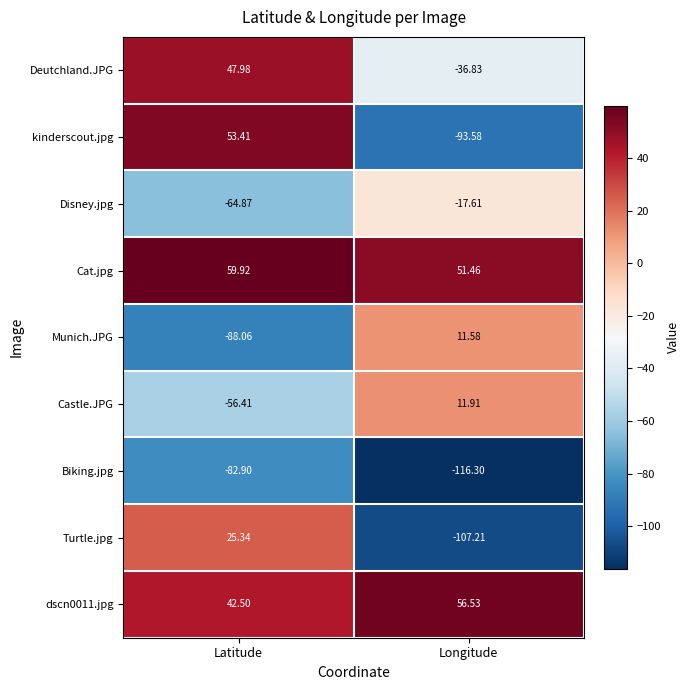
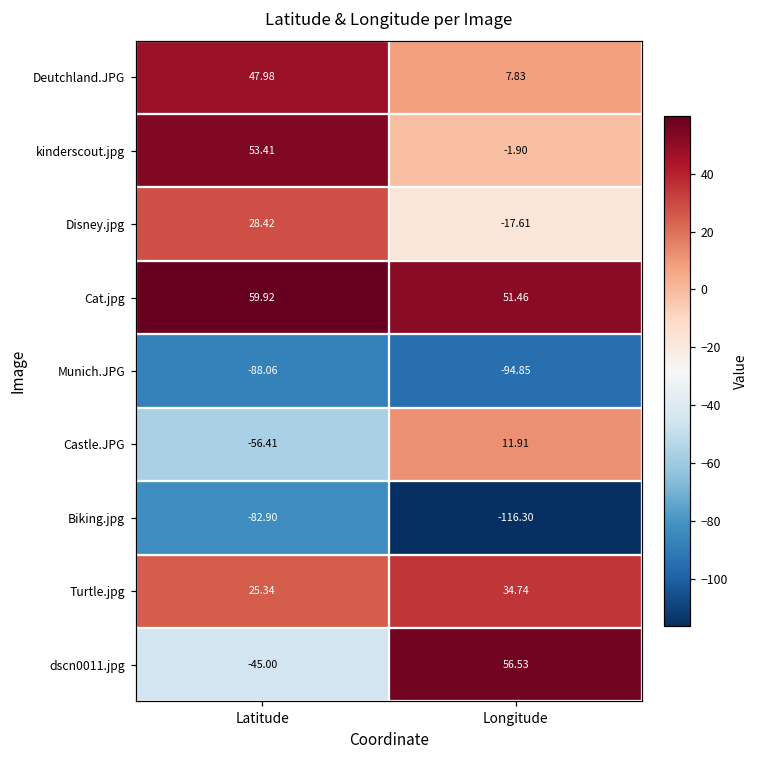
  {
    "Deutchland.JPG": {
      "Latitude": 47.98,
-     "Longitude": -36.83
+     "Longitude": 7.83
    },
    "kinderscout.jpg": {
      "Latitude": 53.41,
-     "Longitude": -93.58
+     "Longitude": -1.90
    },
    "Disney.jpg": {
-     "Latitude": -64.87,
+     "Latitude": 28.42,
      "Longitude": -17.61
    },
    "Cat.jpg": {
      "Latitude": 59.92,
      "Longitude": 51.46
    },
    "Munich.JPG": {
      "Latitude": -88.06,
-     "Longitude": 11.58
+     "Longitude": -94.85
    },
    "Castle.JPG": {
      "Latitude": -56.41,
      "Longitude": 11.91
    },
    "Biking.jpg": {
      "Latitude": -82.90,
      "Longitude": -116.30
    },
    "Turtle.jpg": {
      "Latitude": 25.34,
-     "Longitude": -107.21
+     "Longitude": 34.74
    },
    "dscn0011.jpg": {
-     "Latitude": 42.50,
+     "Latitude": -45.00,
      "Longitude": 56.53
    }
  }
